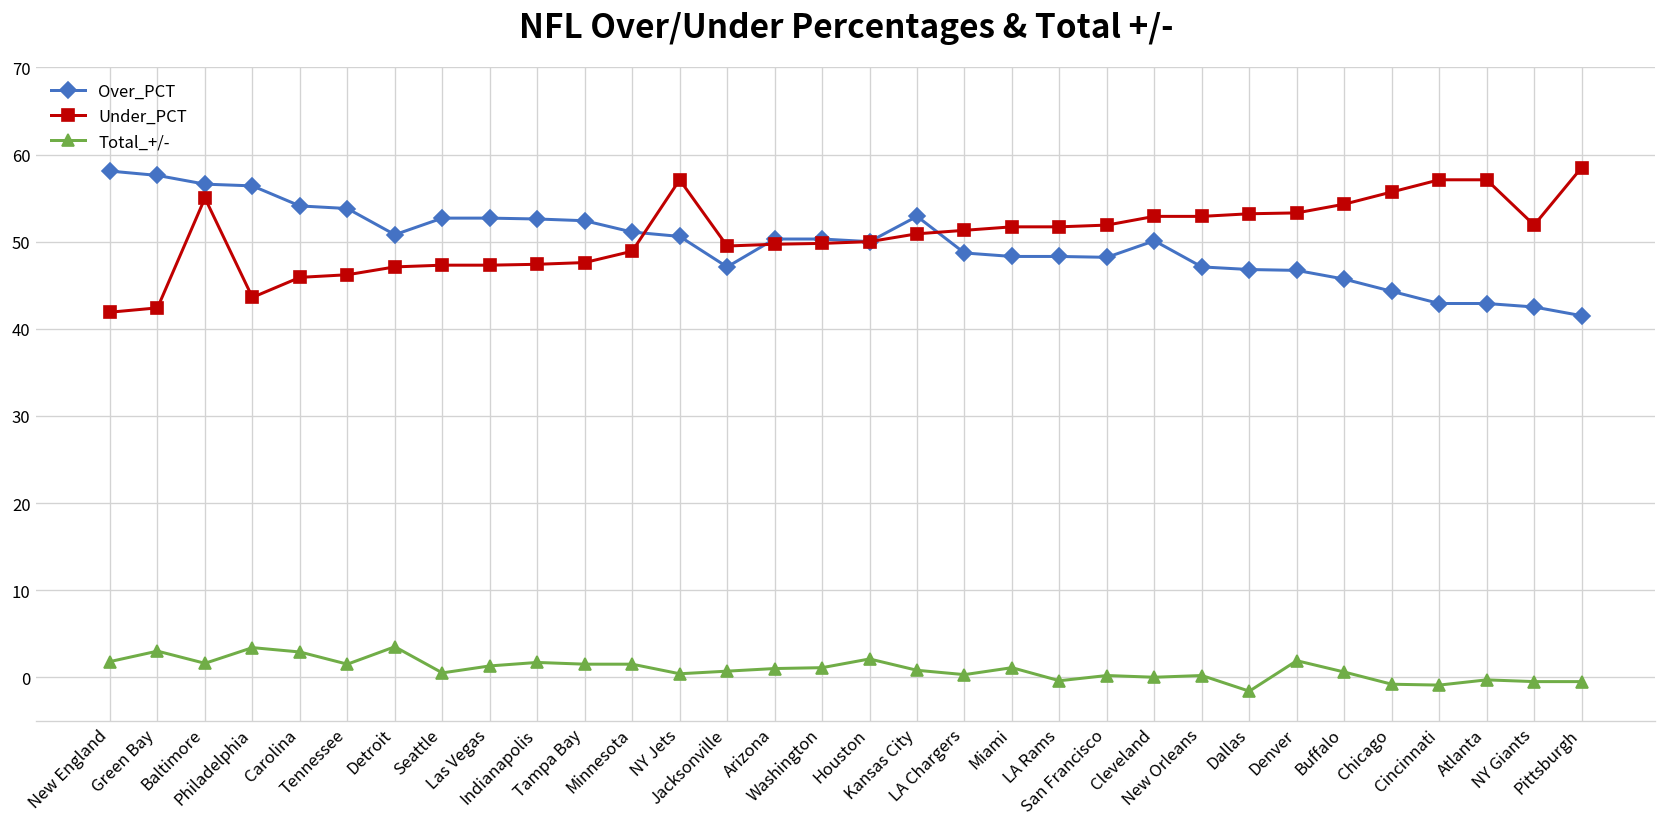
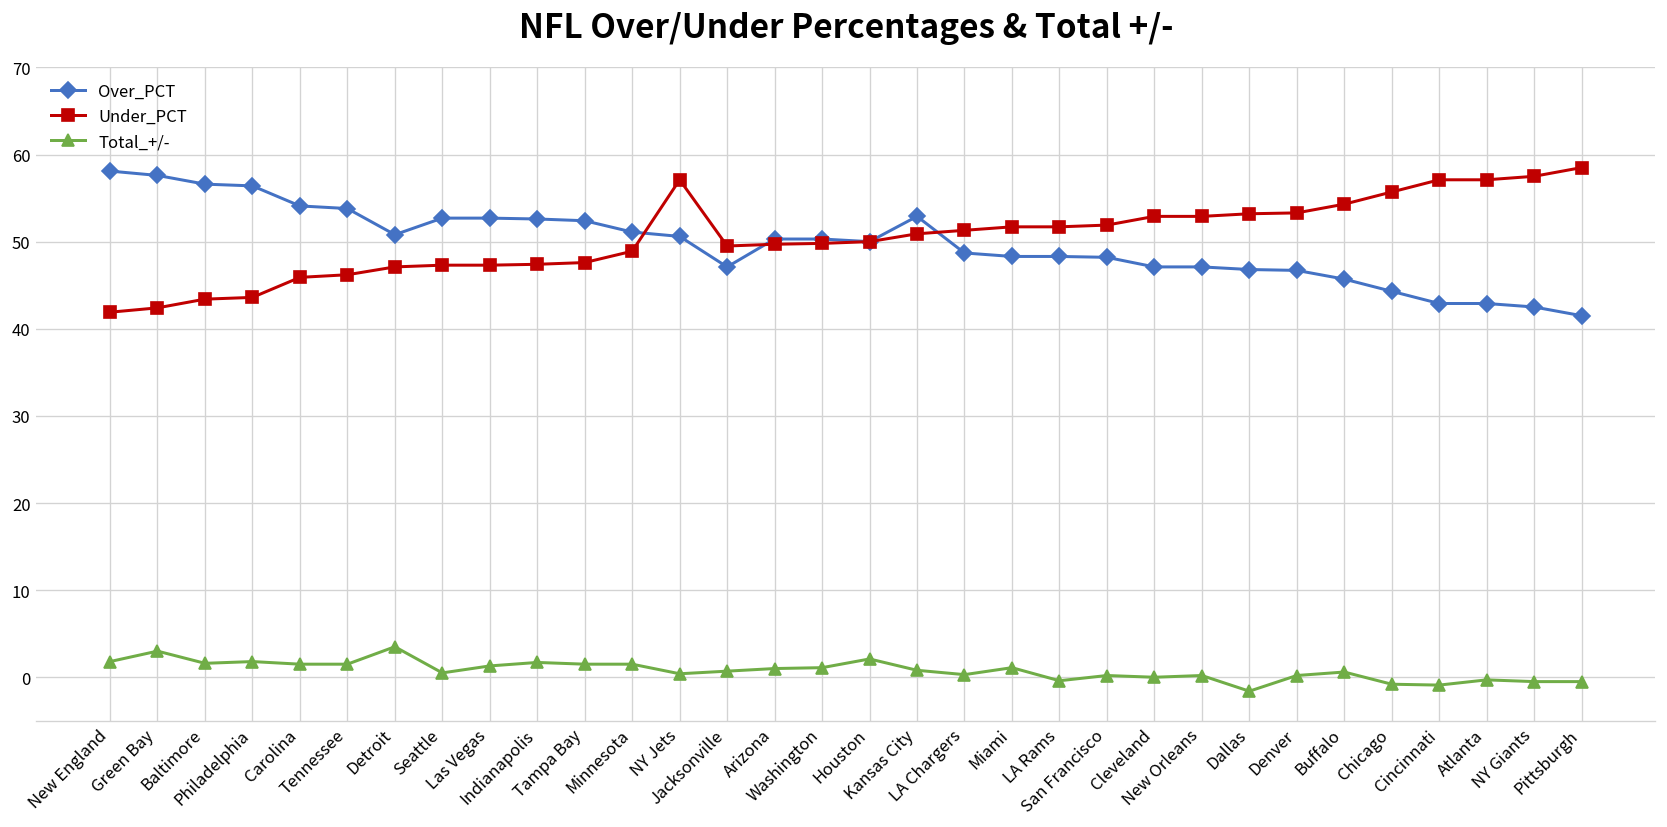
  {
    "Over_PCT": {
      "New England": 58,
      "Green Bay": 58,
      "Baltimore": 57,
      "Philadelphia": 56,
      "Carolina": 54,
      "Tennessee": 54,
      "Detroit": 51,
      "Seattle": 53,
      "Las Vegas": 53,
      "Indianapolis": 53,
      "Tampa Bay": 52,
      "Minnesota": 51,
      "NY Jets": 51,
      "Jacksonville": 47,
      "Arizona": 50,
      "Washington": 50,
      "Kansas City": 53,
      "LA Chargers": 49,
      "Miami": 48,
      "LA Rams": 48,
      "San Francisco": 48,
-     "Cleveland": 50,
+     "Cleveland": 47,
      "New Orleans": 47,
      "Dallas": 47,
      "Denver": 47,
      "Buffalo": 46,
      "Chicago": 44,
      "Cincinnati": 43,
      "Atlanta": 43,
      "NY Giants": 43,
      "Pittsburgh": 42
    },
    "Under_PCT": {
      "New England": 42,
      "Green Bay": 42,
-     "Baltimore": 55,
+     "Baltimore": 43,
      "Philadelphia": 44,
      "Carolina": 46,
      "Tennessee": 46,
      "Detroit": 47,
      "Seattle": 47,
      "Las Vegas": 47,
      "Indianapolis": 47,
      "Tampa Bay": 48,
      "Minnesota": 49,
      "NY Jets": 57,
      "Jacksonville": 50,
      "Arizona": 50,
      "Washington": 50,
      "Kansas City": 51,
      "LA Chargers": 51,
      "Miami": 52,
      "LA Rams": 52,
      "San Francisco": 52,
      "Cleveland": 53,
      "New Orleans": 53,
      "Dallas": 53,
      "Denver": 53,
      "Buffalo": 54,
      "Chicago": 56,
      "Cincinnati": 57,
      "Atlanta": 57,
-     "NY Giants": 52,
+     "NY Giants": 58,
      "Pittsburgh": 59
    },
    "Total_+/-": {
      "New England": 2,
      "Green Bay": 3,
      "Baltimore": 2,
-     "Philadelphia": 3,
-     "Carolina": 3,
+     "Philadelphia": 2,
+     "Carolina": 2,
      "Tennessee": 2,
      "Detroit": 4,
      "Seattle": 1,
      "Las Vegas": 1,
      "Indianapolis": 2,
      "Tampa Bay": 2,
      "Minnesota": 2,
      "NY Jets": 0,
      "Jacksonville": 1,
      "Arizona": 1,
      "Washington": 1,
      "Houston": 2,
      "Kansas City": 1,
      "LA Chargers": 0,
      "Miami": 1,
      "LA Rams": 0,
      "San Francisco": 0,
      "Cleveland": 0,
      "New Orleans": 0,
      "Dallas": -2,
-     "Denver": 2,
+     "Denver": 0,
      "Buffalo": 1,
      "Chicago": -1,
      "Cincinnati": -1,
      "Atlanta": 0,
      "NY Giants": -1,
      "Pittsburgh": -1
    }
  }
